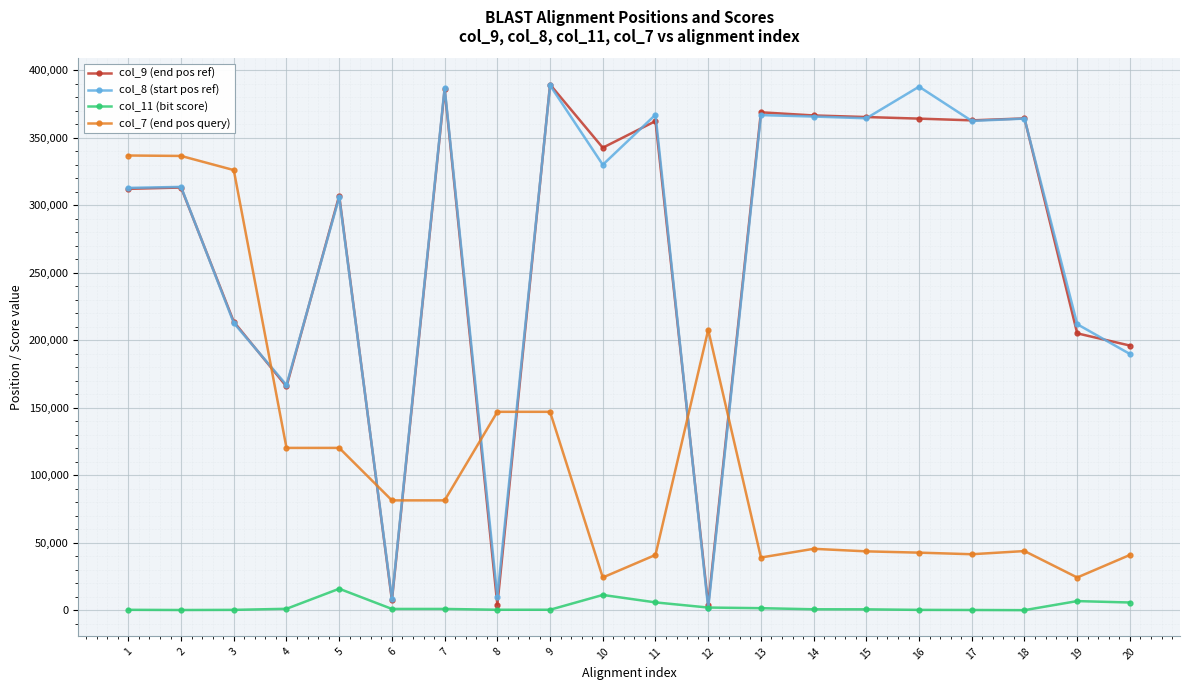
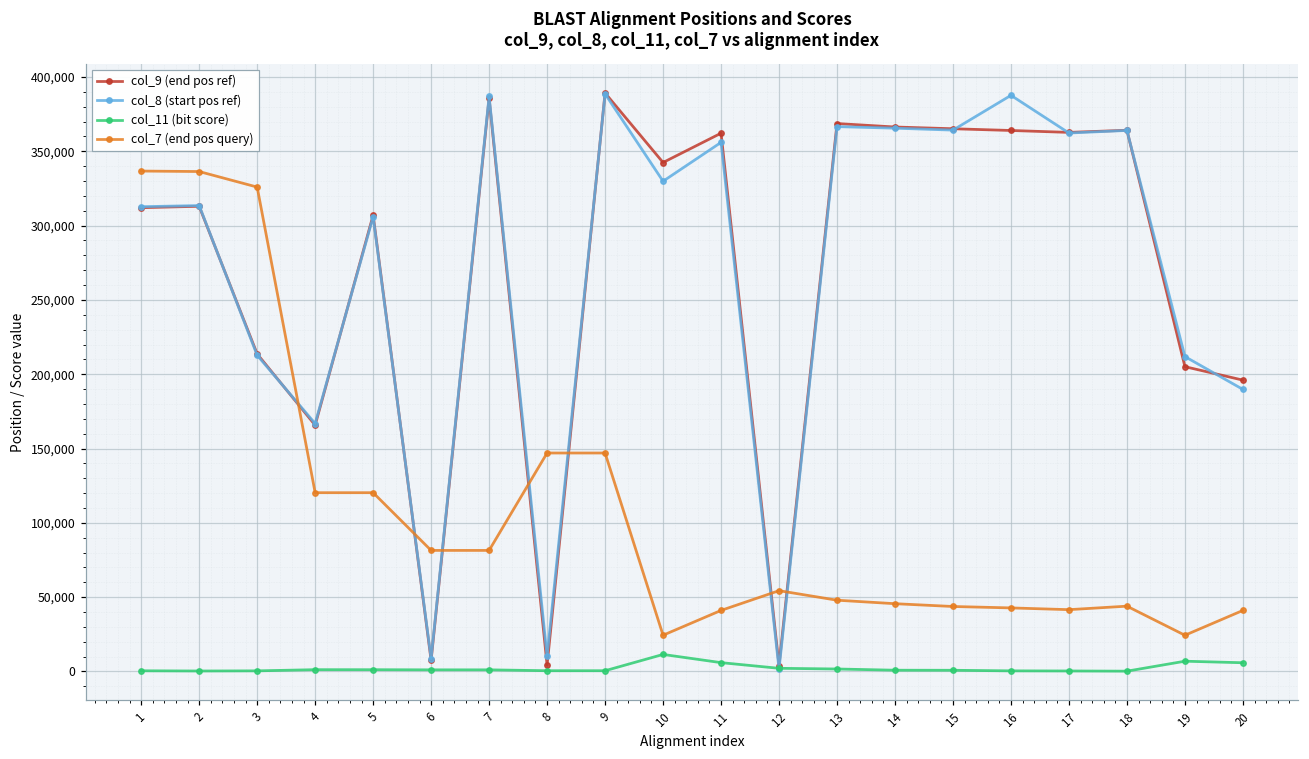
  {
    "col_9 (end pos ref)": {
      "8": "4,000",
      "10": "342,000",
      "11": "362,000",
      "12": "4,000",
      "13": "369,000",
      "16": "364,000",
      "19": "205,000",
      "20": "196,000"
    },
    "col_8 (start pos ref)": {
      "8": "10,000",
      "10": "330,000",
-     "11": "367,000",
+     "11": "356,000",
      "13": "367,000",
      "16": "388,000",
      "19": "212,000",
      "20": "190,000"
    },
    "col_11 (bit score)": {
      "1": "0",
      "2": "0",
      "3": "0",
      "4": "1,000",
-     "5": "16,000",
+     "5": "1,000",
      "6": "1,000",
      "7": "1,000",
      "8": "0",
      "9": "0",
      "10": "11,000",
      "11": "6,000",
      "13": "2,000",
      "14": "1,000",
      "15": "1,000",
      "16": "0",
      "17": "0",
      "18": "0",
      "19": "7,000",
      "20": "6,000"
    },
    "col_7 (end pos query)": {
      "1": "337,000",
      "2": "336,000",
      "3": "326,000",
      "4": "120,000",
      "5": "120,000",
      "6": "81,000",
      "7": "81,000",
      "8": "147,000",
      "9": "147,000",
      "10": "24,000",
      "11": "41,000",
-     "12": "208,000",
-     "13": "39,000",
+     "12": "54,000",
+     "13": "48,000",
      "14": "46,000",
      "15": "44,000",
      "16": "43,000",
      "17": "42,000",
      "18": "44,000",
      "19": "24,000",
      "20": "41,000"
    }
  }
